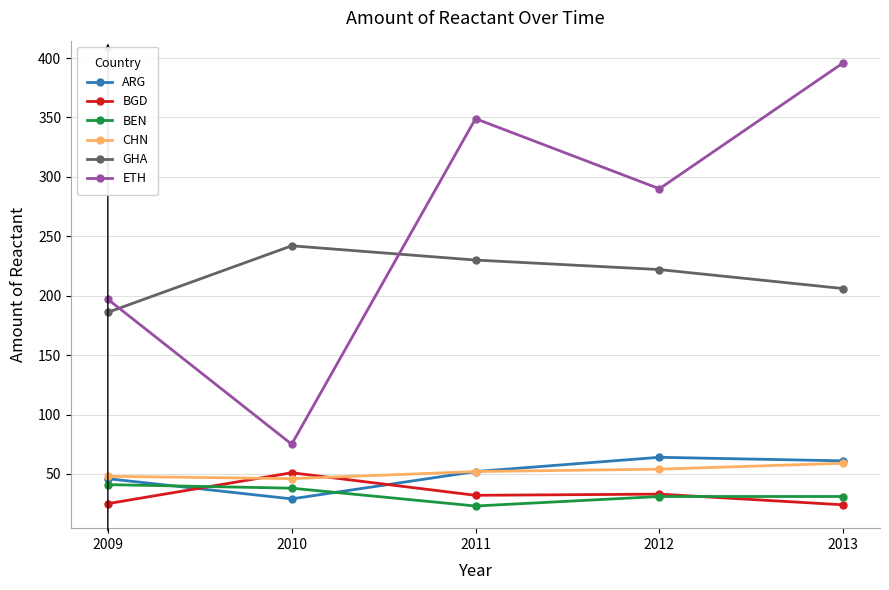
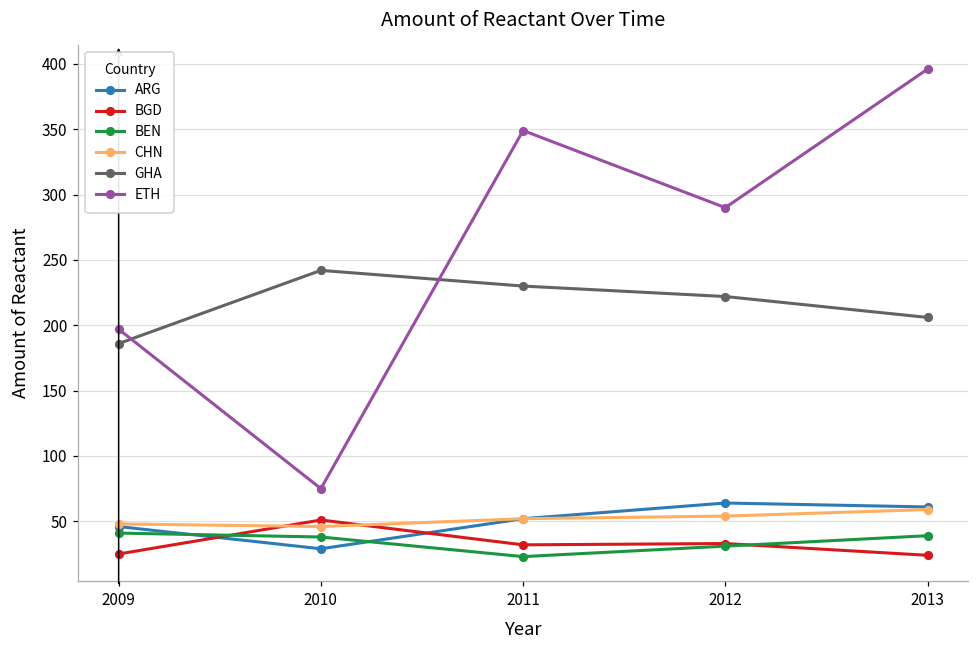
  {
    "ARG": {
      "2010": 29,
      "2012": 64
    },
    "BGD": {
      "2009": 25,
      "2010": 51,
      "2011": 32,
      "2013": 24
    },
    "BEN": {
      "2009": 41,
      "2010": 38,
      "2011": 23,
-     "2013": 31
+     "2013": 39
    },
    "CHN": {
      "2010": 46,
      "2012": 54
    },
    "GHA": {
      "2009": 186,
      "2010": 242,
      "2011": 230,
      "2012": 222,
      "2013": 206
    },
    "ETH": {
      "2009": 197,
      "2010": 75,
      "2011": 349,
      "2012": 290,
      "2013": 396
    }
  }
